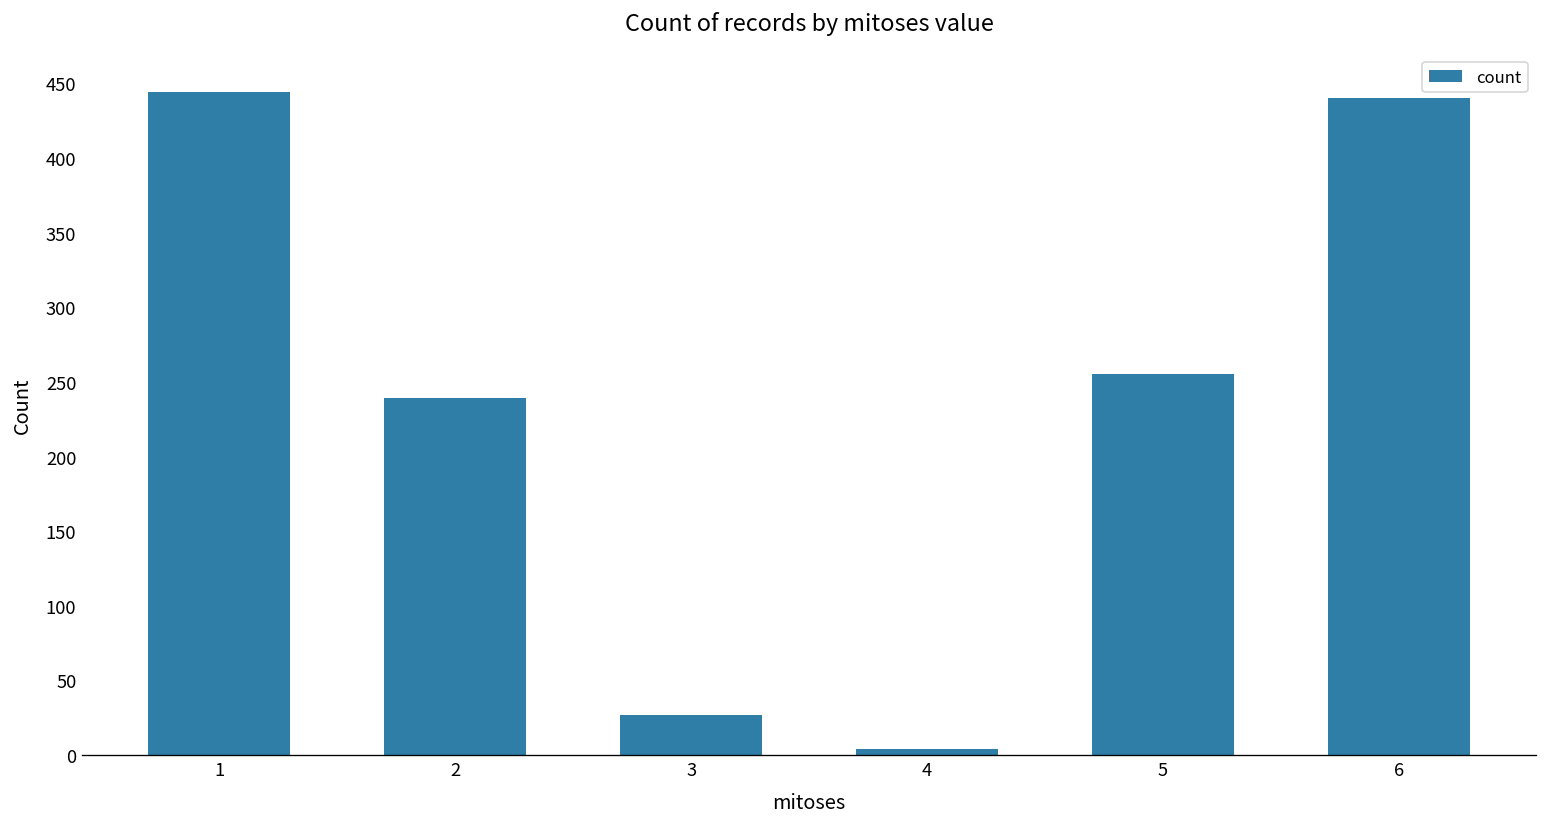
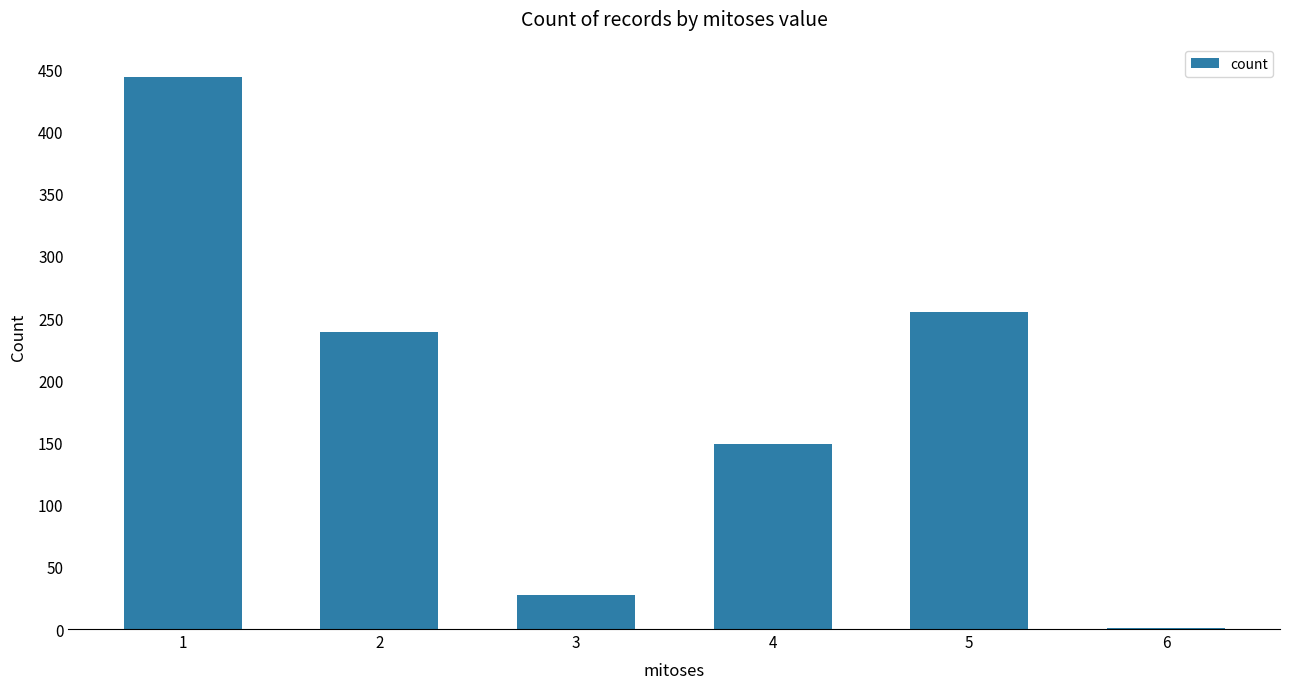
  {
    "1": 444,
    "2": 239,
    "3": 27,
-   "4": 4,
+   "4": 149,
    "5": 255,
-   "6": 440
+   "6": 1
  }
